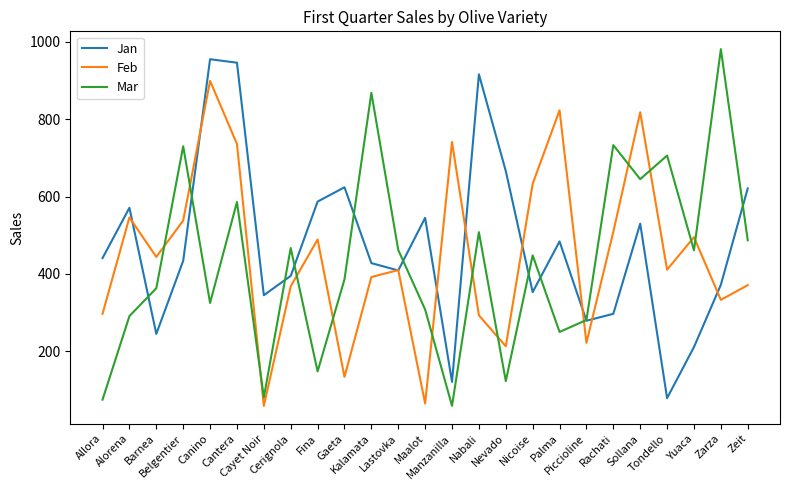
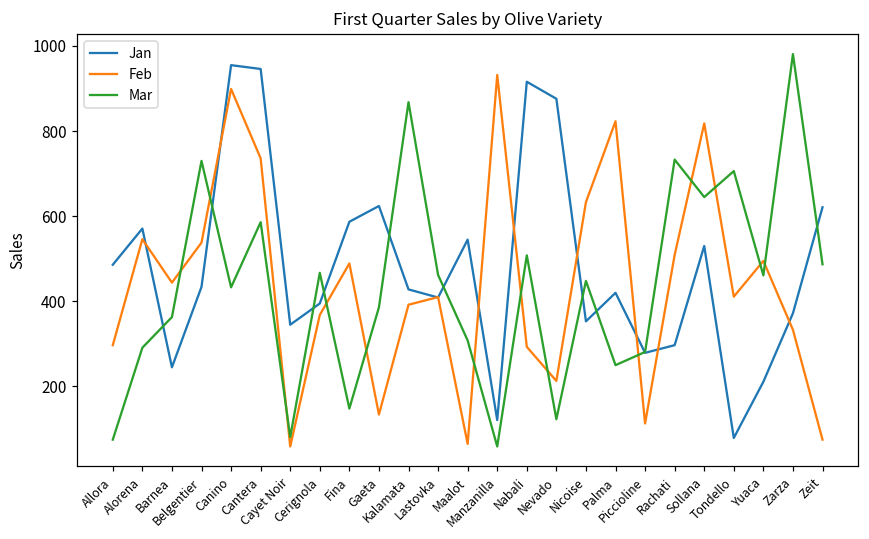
  {
    "Jan": {
-     "Allora": 440,
+     "Allora": 490,
      "Alorena": 570,
      "Barnea": 250,
      "Belgentier": 430,
      "Canino": 960,
      "Cantera": 950,
      "Cayet Noir": 350,
      "Cerignola": 400,
      "Fina": 590,
      "Gaeta": 620,
      "Kalamata": 430,
      "Maalot": 550,
      "Manzanilla": 120,
      "Nabali": 920,
-     "Nevado": 670,
+     "Nevado": 880,
      "Nicoise": 350,
-     "Palma": 480,
+     "Palma": 420,
      "Rachati": 300,
      "Sollana": 530,
      "Tondello": 80,
      "Yuaca": 210,
      "Zarza": 370,
      "Zeit": 620
    },
    "Feb": {
      "Allora": 300,
      "Alorena": 550,
      "Barnea": 440,
      "Belgentier": 540,
      "Canino": 900,
      "Cantera": 740,
      "Cayet Noir": 60,
      "Cerignola": 370,
      "Fina": 490,
      "Gaeta": 130,
      "Kalamata": 390,
      "Maalot": 70,
-     "Manzanilla": 740,
+     "Manzanilla": 930,
      "Nabali": 290,
      "Nevado": 210,
      "Nicoise": 630,
      "Palma": 820,
-     "Piccioline": 220,
+     "Piccioline": 110,
      "Rachati": 510,
      "Sollana": 820,
      "Tondello": 410,
      "Yuaca": 500,
      "Zarza": 330,
-     "Zeit": 370
+     "Zeit": 80
    },
    "Mar": {
      "Allora": 80,
      "Alorena": 290,
      "Barnea": 360,
      "Belgentier": 730,
-     "Canino": 330,
+     "Canino": 430,
      "Cantera": 590,
      "Cayet Noir": 80,
      "Cerignola": 470,
      "Fina": 150,
      "Gaeta": 390,
      "Kalamata": 870,
      "Lastovka": 460,
      "Maalot": 310,
      "Manzanilla": 60,
      "Nabali": 510,
      "Nevado": 120,
      "Nicoise": 450,
      "Palma": 250,
      "Rachati": 730,
      "Sollana": 650,
      "Tondello": 710,
      "Yuaca": 460,
      "Zarza": 980,
      "Zeit": 490
    }
  }
